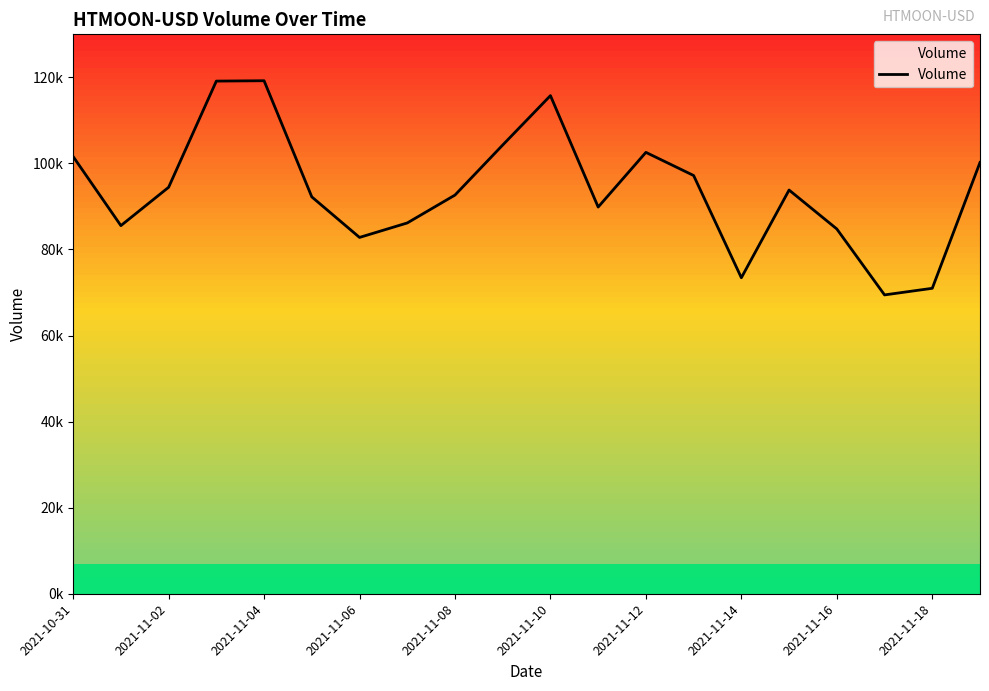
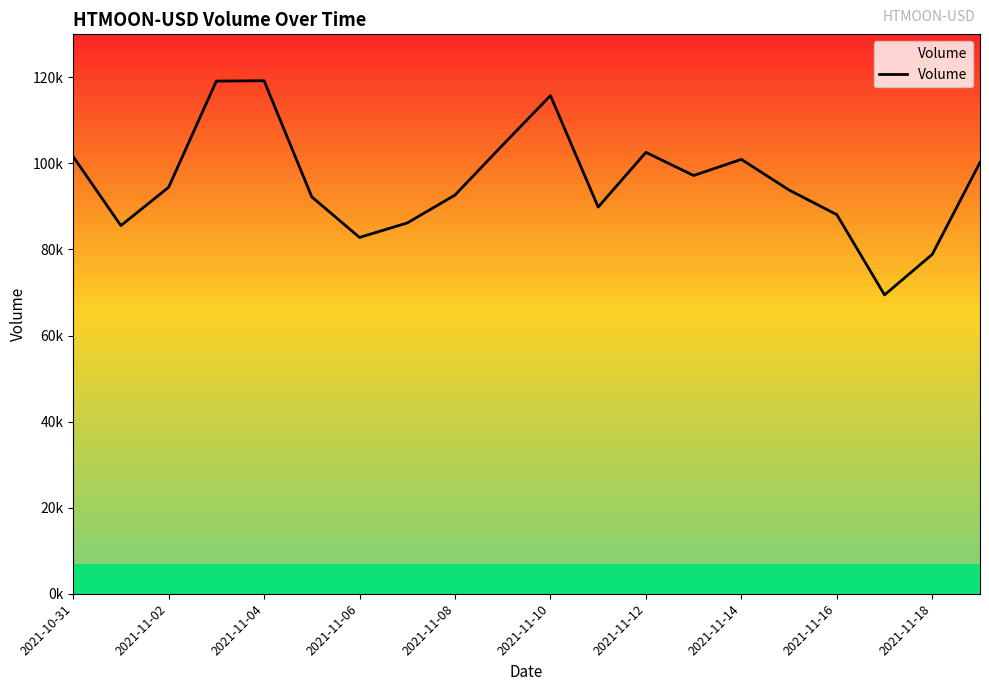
  {
    "2021-10-31": 102000,
    "2021-11-02": 94000,
    "2021-11-04": 119000,
    "2021-11-06": 83000,
    "2021-11-08": 93000,
    "2021-11-10": 116000,
    "2021-11-12": 103000,
-   "2021-11-14": 73000,
-   "2021-11-16": 85000,
-   "2021-11-18": 71000
+   "2021-11-14": 101000,
+   "2021-11-16": 88000,
+   "2021-11-18": 79000
  }
